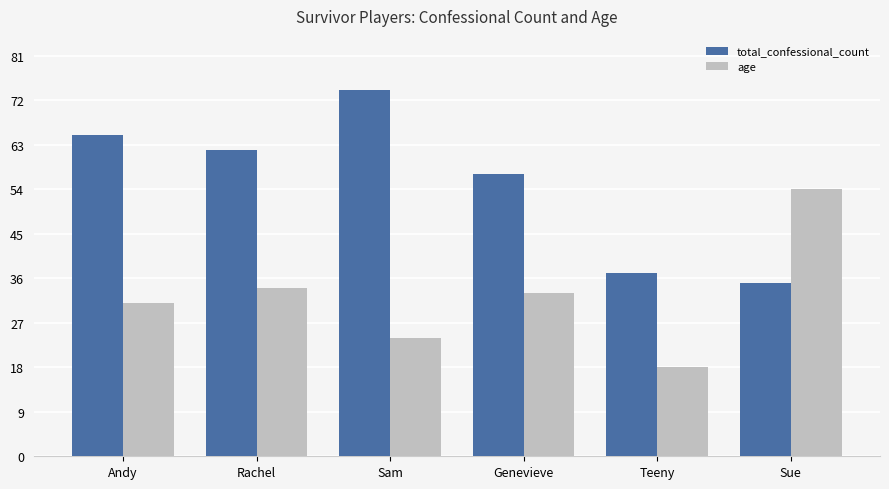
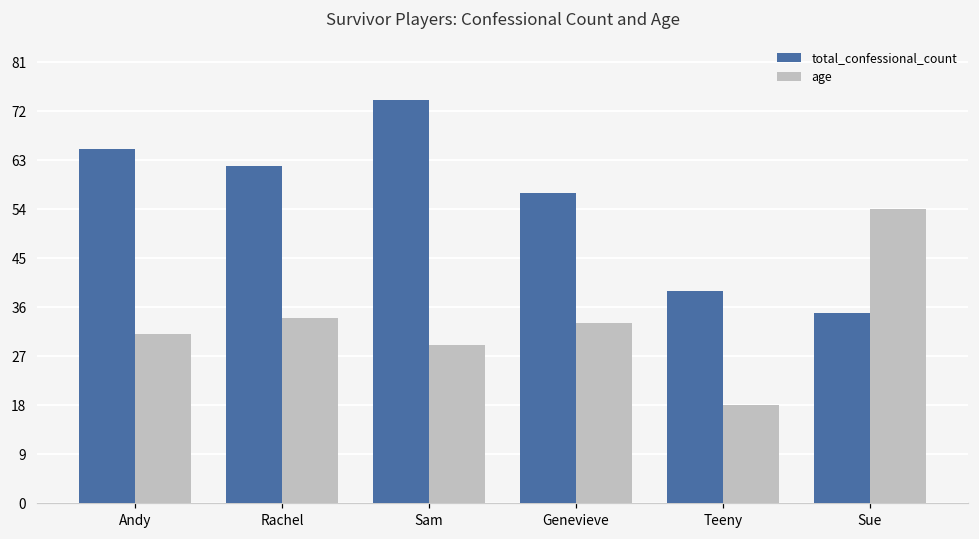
  {
    "total_confessional_count": {
      "Andy": 65,
      "Rachel": 62,
      "Sam": 74,
      "Genevieve": 57,
-     "Teeny": 37,
+     "Teeny": 39,
      "Sue": 35
    },
    "age": {
      "Andy": 31,
      "Rachel": 34,
-     "Sam": 24,
+     "Sam": 29,
      "Genevieve": 33,
      "Teeny": 18,
      "Sue": 54
    }
  }
